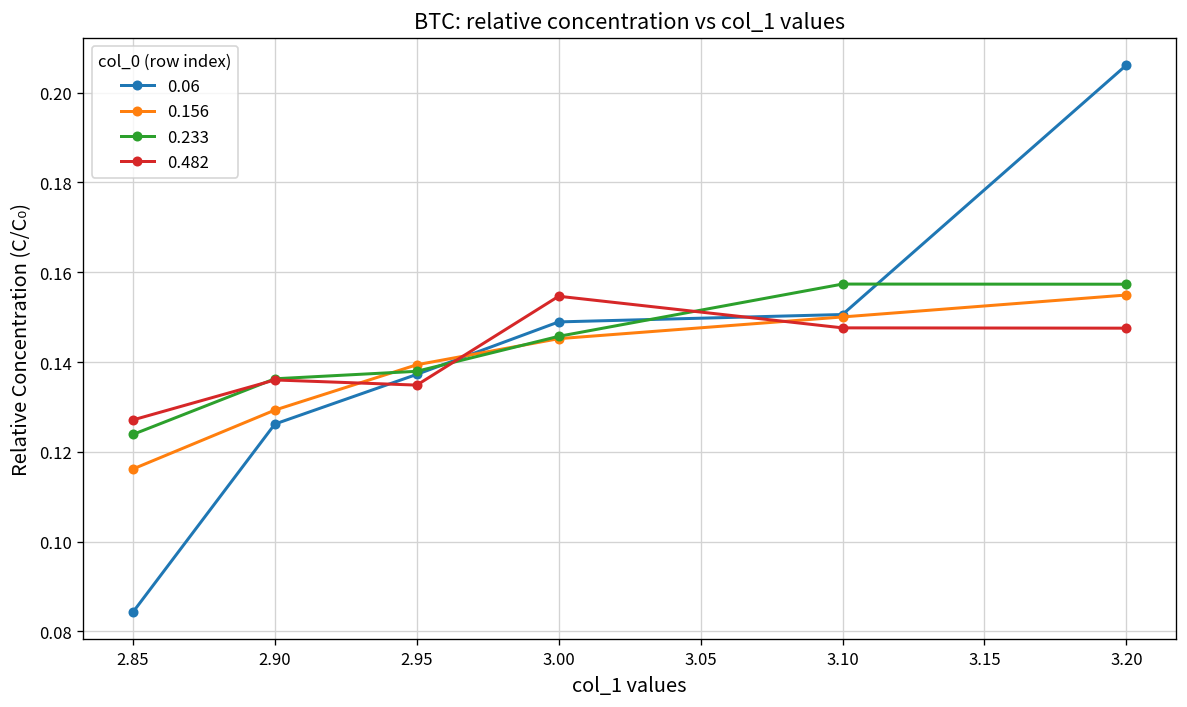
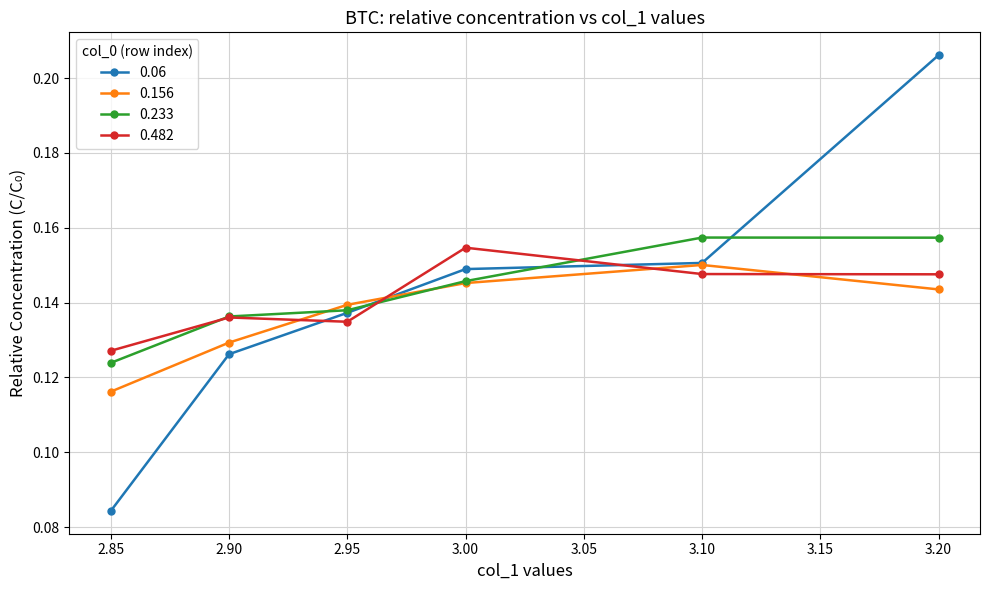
  {
    "0.06": {
      "2.85": 0.084,
      "2.90": 0.126,
      "2.95": 0.137,
      "3.00": 0.149,
      "3.20": 0.206
    },
    "0.156": {
      "2.85": 0.116,
      "2.90": 0.129,
      "2.95": 0.139,
-     "3.20": 0.155
+     "3.20": 0.144
    },
    "0.233": {
      "2.85": 0.124,
      "2.95": 0.138,
      "3.10": 0.157,
      "3.20": 0.157
    },
    "0.482": {
      "2.85": 0.127,
      "2.95": 0.135,
      "3.00": 0.155,
      "3.10": 0.148,
      "3.20": 0.148
    }
  }
